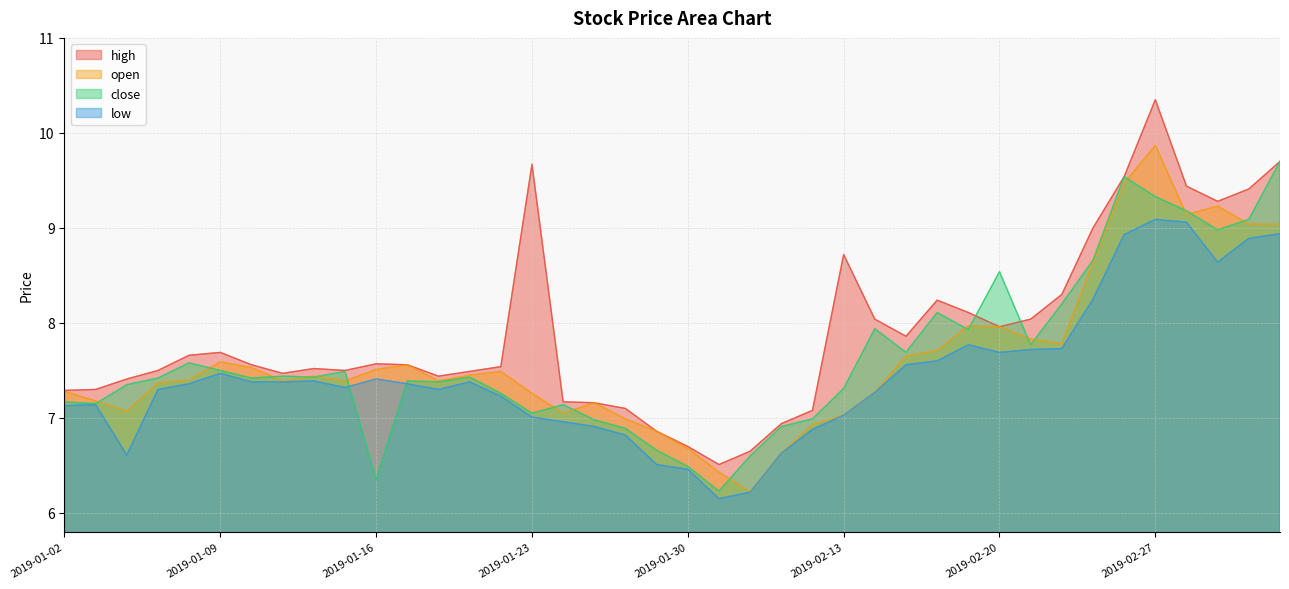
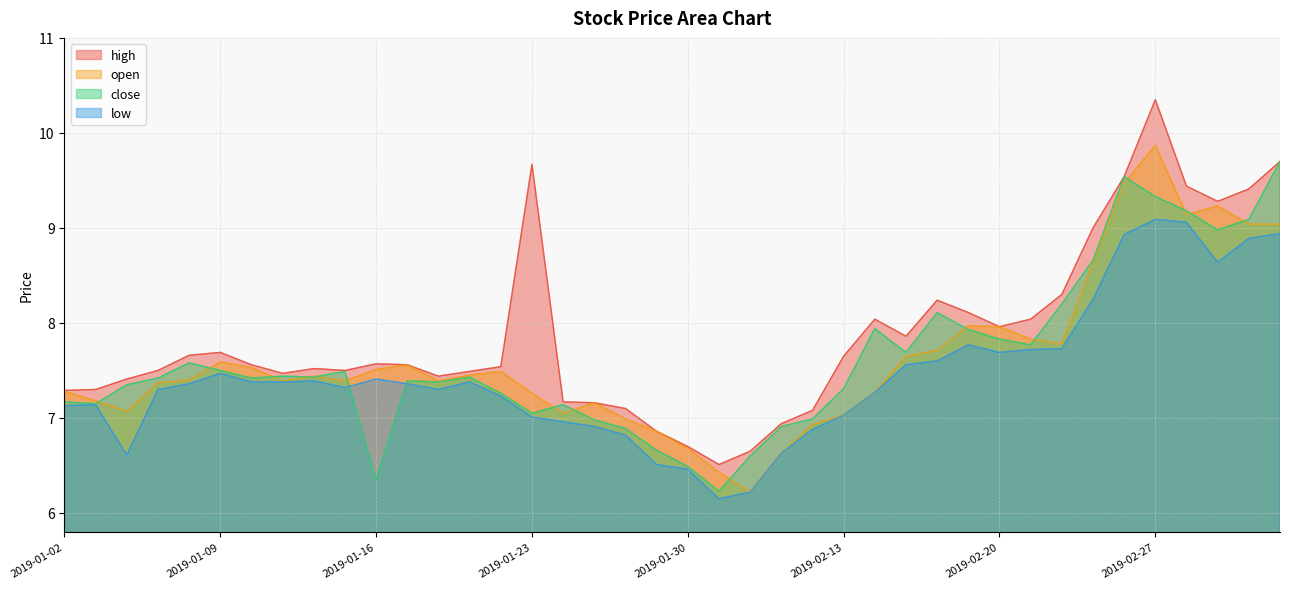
  {
    "high": {
      "2019-01-09": 7.7,
      "2019-01-16": 7.6,
      "2019-01-23": 9.7,
-     "2019-02-13": 8.7,
+     "2019-02-13": 7.7,
      "2019-02-27": 10.4
    },
    "open": {
      "2019-01-09": 7.6,
      "2019-01-16": 7.5,
      "2019-01-23": 7.3,
      "2019-02-27": 9.9
    },
    "close": {
      "2019-01-02": 7.2,
      "2019-01-09": 7.5,
      "2019-01-16": 6.4,
      "2019-01-23": 7.1,
      "2019-01-30": 6.5,
      "2019-02-13": 7.3,
-     "2019-02-20": 8.5,
+     "2019-02-20": 7.8,
      "2019-02-27": 9.3
    },
    "low": {
      "2019-01-02": 7.1,
      "2019-01-09": 7.5,
      "2019-01-16": 7.4,
      "2019-01-23": 7.0,
      "2019-01-30": 6.5,
      "2019-02-20": 7.7,
      "2019-02-27": 9.1
    }
  }
